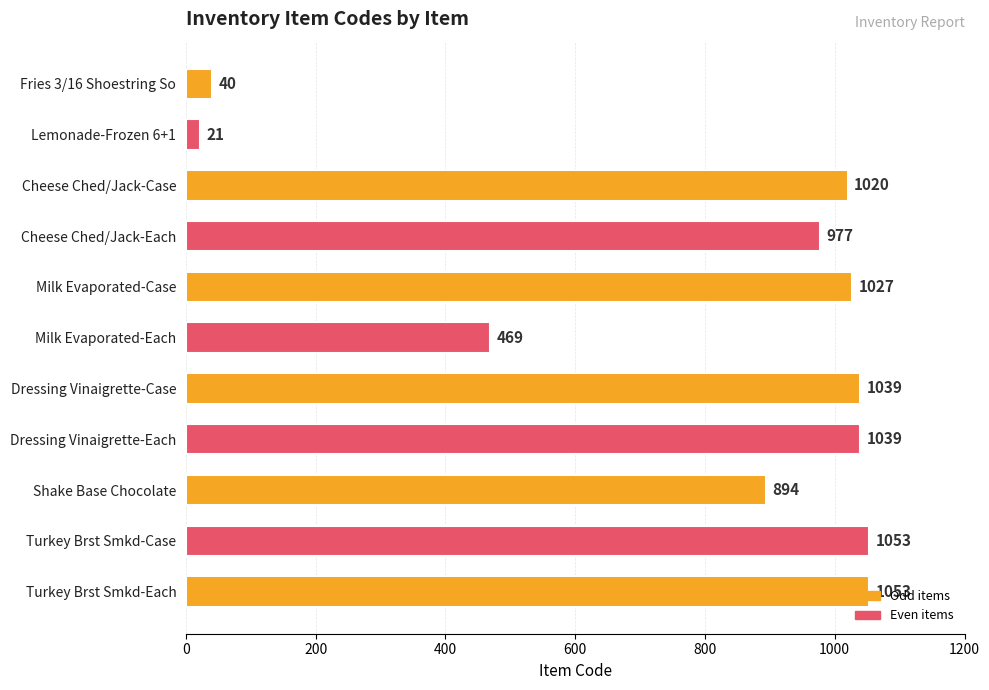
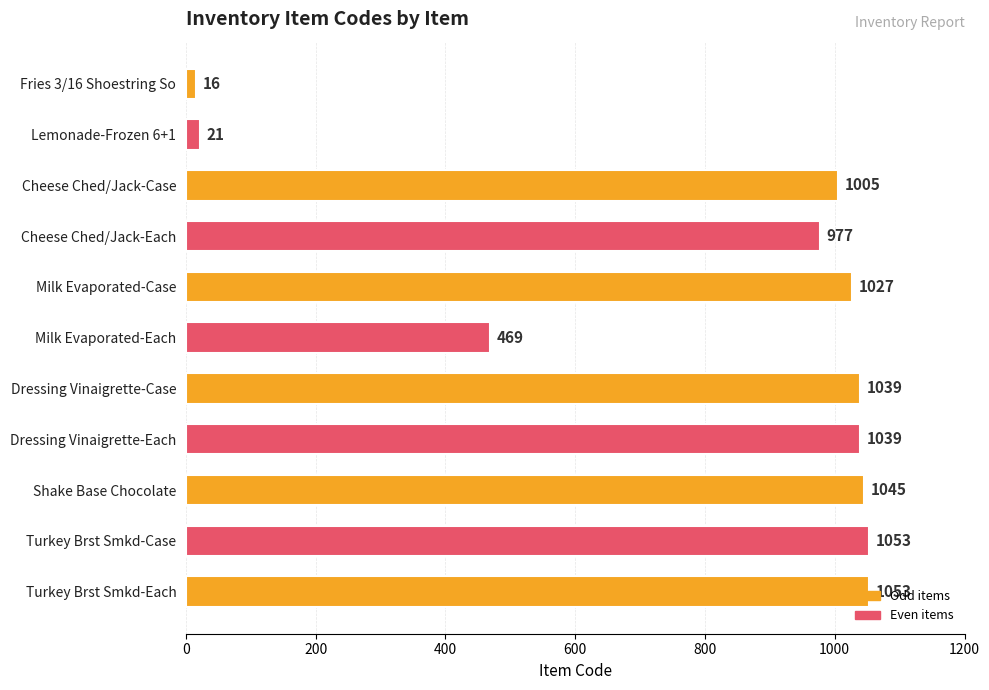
  {
-   "Fries 3/16 Shoestring So": 40,
+   "Fries 3/16 Shoestring So": 16,
    "Lemonade-Frozen 6+1": 21,
-   "Cheese Ched/Jack-Case": 1020,
+   "Cheese Ched/Jack-Case": 1005,
    "Cheese Ched/Jack-Each": 977,
    "Milk Evaporated-Case": 1027,
    "Milk Evaporated-Each": 469,
    "Dressing Vinaigrette-Case": 1039,
    "Dressing Vinaigrette-Each": 1039,
-   "Shake Base Chocolate": 894,
+   "Shake Base Chocolate": 1045,
    "Turkey Brst Smkd-Case": 1053,
    "Turkey Brst Smkd-Each": 1053
  }
